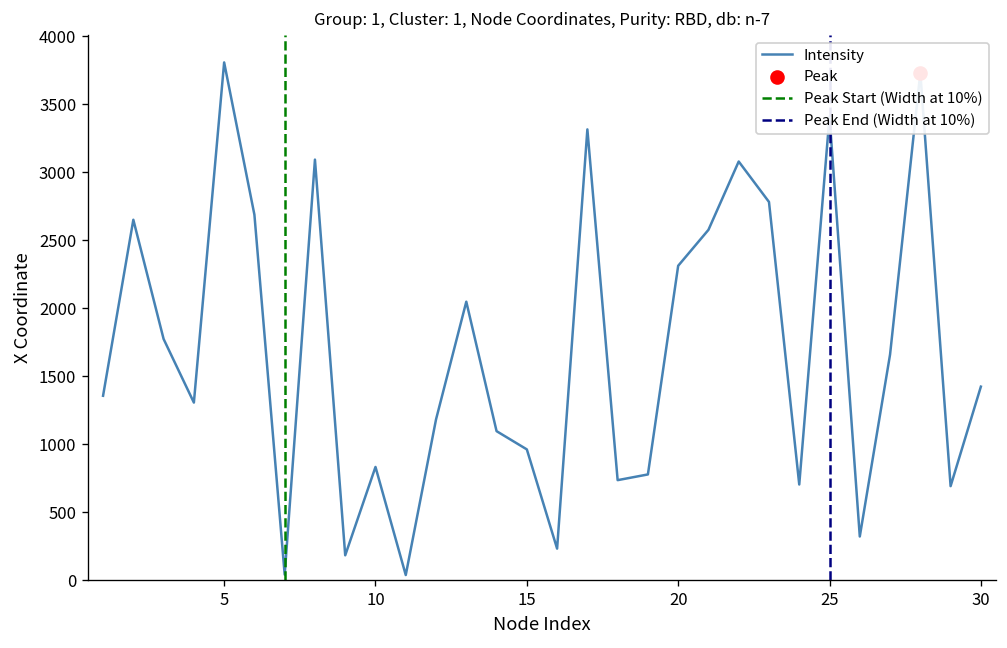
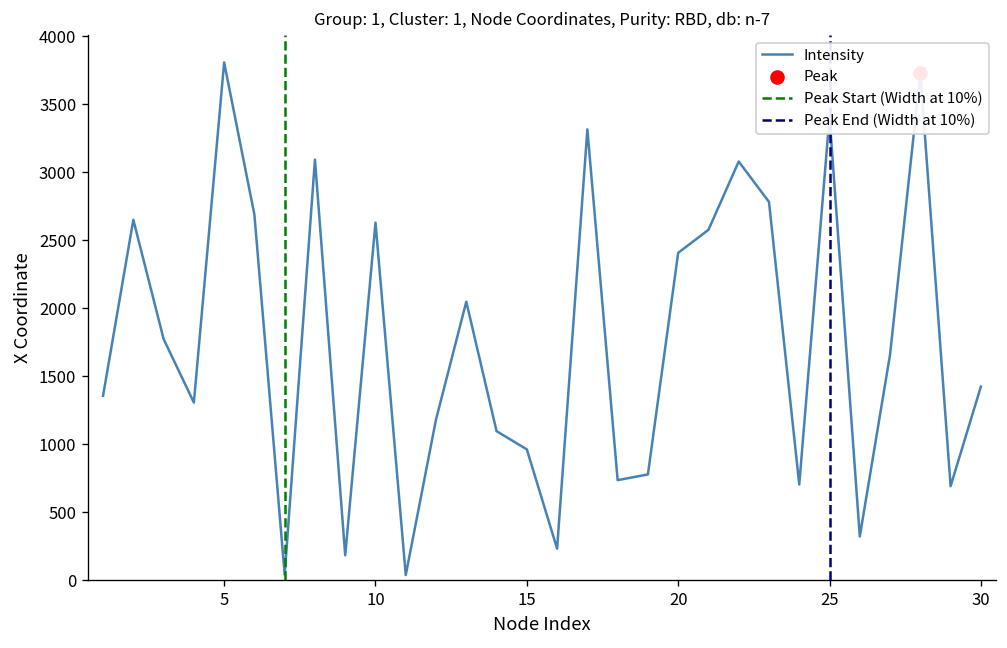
  {
    "Intensity": {
      "5": 3810,
-     "10": 830,
+     "10": 2630,
      "15": 960,
-     "20": 2310,
+     "20": 2410,
      "30": 1420
    }
  }
